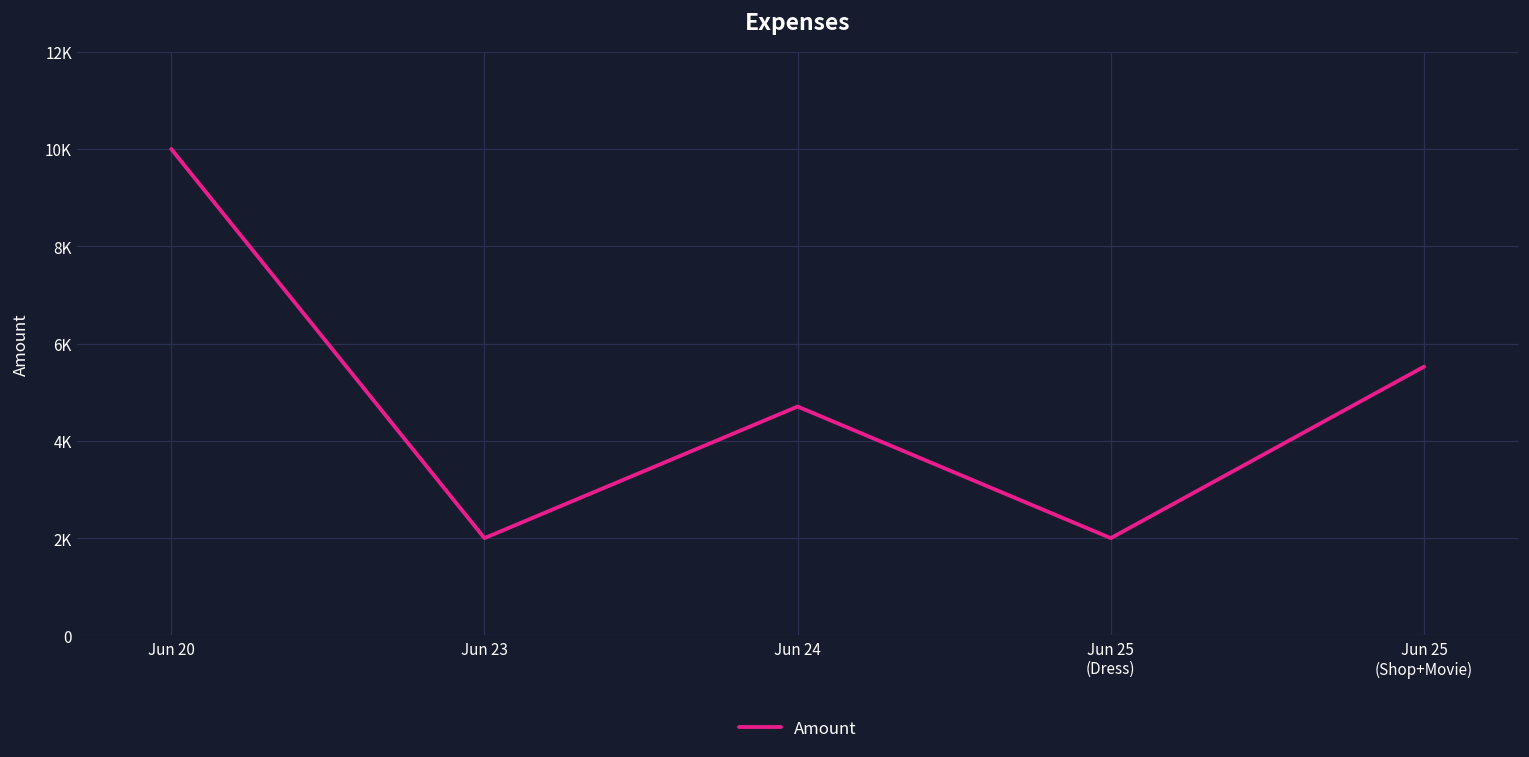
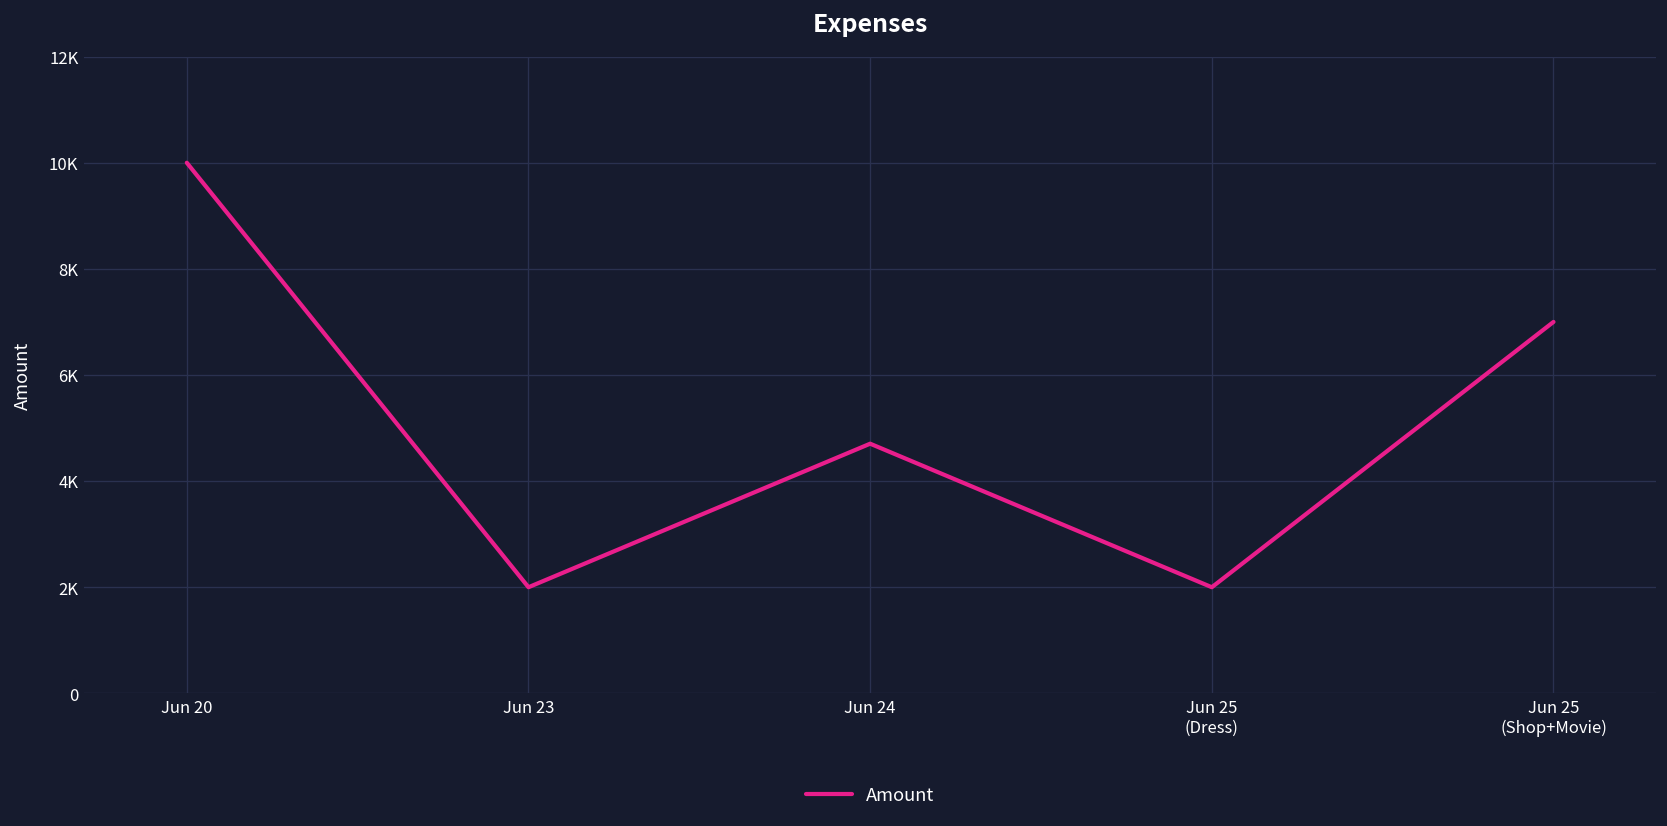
  {
    "Jun 20": 10000,
    "Jun 23": 2000,
    "Jun 24": 4700,
    "Jun 25 (Dress)": 2000,
-   "Jun 25 (Shop+Movie)": 5500
+   "Jun 25 (Shop+Movie)": 7000
  }
